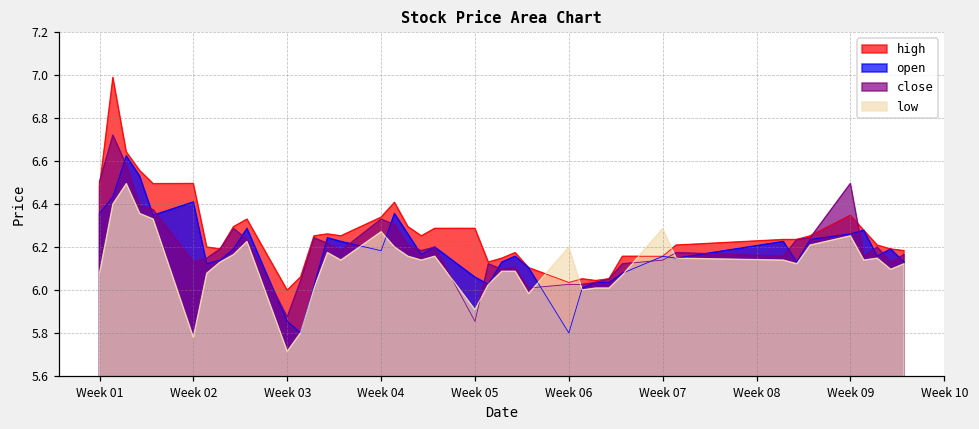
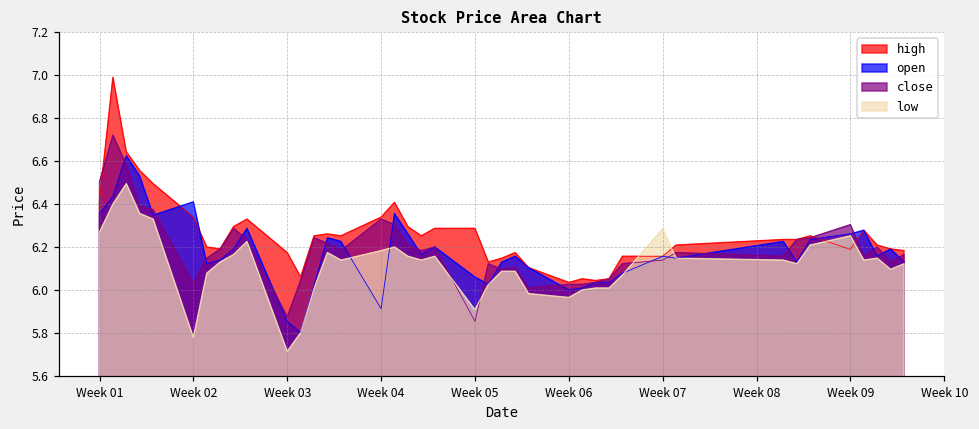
  {
    "high": {
-     "Week 01": 6.48,
-     "Week 02": 6.50,
-     "Week 03": 6.00,
+     "Week 01": 6.42,
+     "Week 02": 6.34,
+     "Week 03": 6.17,
      "Week 05": 6.29,
-     "Week 09": 6.35
+     "Week 09": 6.19
    },
    "open": {
      "Week 01": 6.36,
      "Week 02": 6.41,
      "Week 03": 5.85,
-     "Week 04": 6.18,
+     "Week 04": 5.91,
      "Week 05": 6.06,
-     "Week 06": 5.8
+     "Week 06": 6.0
    },
    "close": {
      "Week 01": 6.50,
-     "Week 02": 6.13,
+     "Week 02": 6.03,
      "Week 03": 5.88,
      "Week 05": 5.85,
      "Week 07": 6.14,
-     "Week 09": 6.50
+     "Week 09": 6.30
    },
    "low": {
-     "Week 01": 6.08,
+     "Week 01": 6.27,
      "Week 02": 5.78,
      "Week 03": 5.71,
-     "Week 04": 6.27,
+     "Week 04": 6.18,
      "Week 05": 5.91,
-     "Week 06": 6.20,
+     "Week 06": 5.97,
      "Week 07": 6.29
    }
  }
